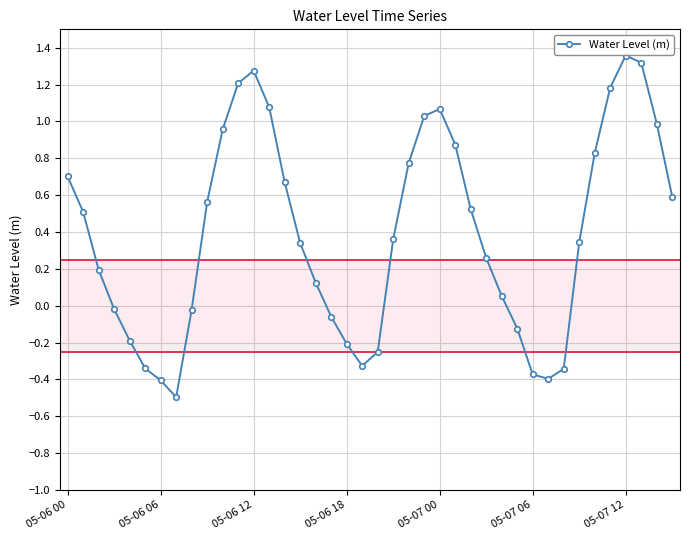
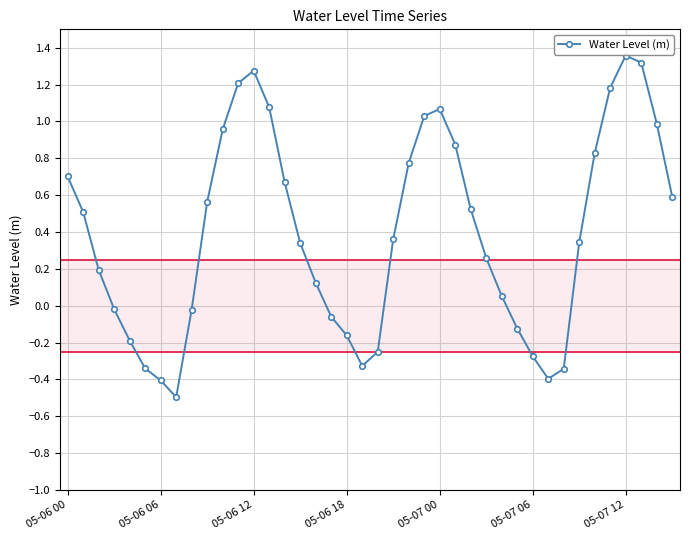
  {
    "05-06 00": 0.70,
    "05-06 06": -0.41,
    "05-06 12": 1.28,
-   "05-06 18": -0.21,
+   "05-06 18": -0.16,
    "05-07 00": 1.07,
-   "05-07 06": -0.37,
+   "05-07 06": -0.27,
    "05-07 12": 1.36
  }
